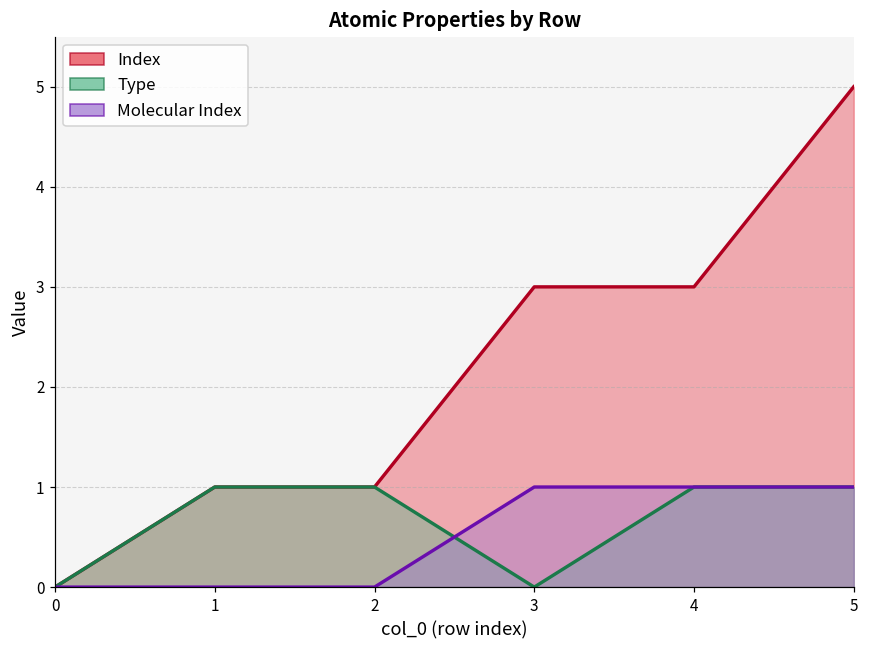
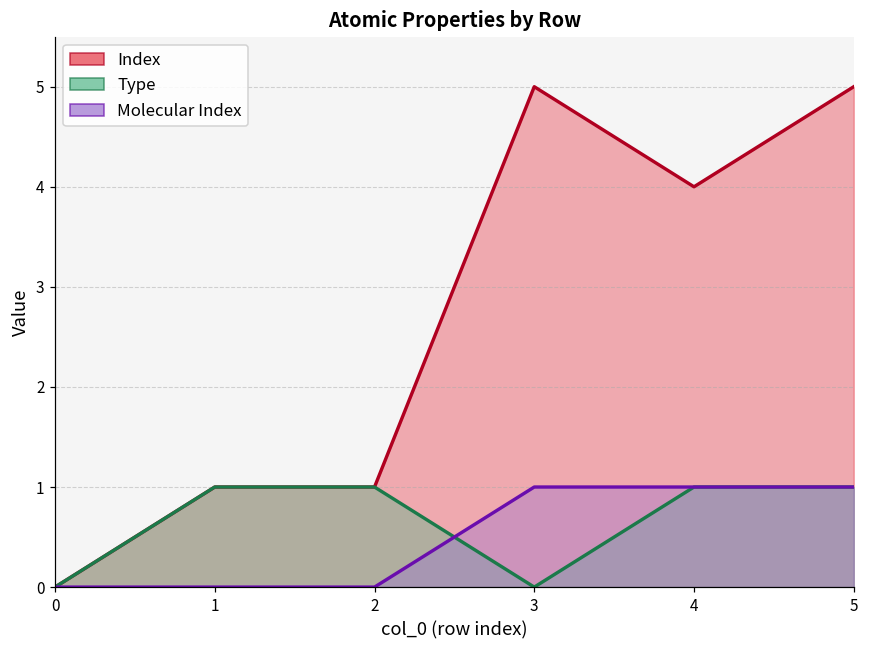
  {
    "Index": {
-     "3": 3,
-     "4": 3,
+     "3": 5,
+     "4": 4,
      "5": 5
    },
    "Type": {
      "3": 0
    },
    "Molecular Index": {
      "1": 0,
      "2": 0,
      "3": 1
    }
  }
